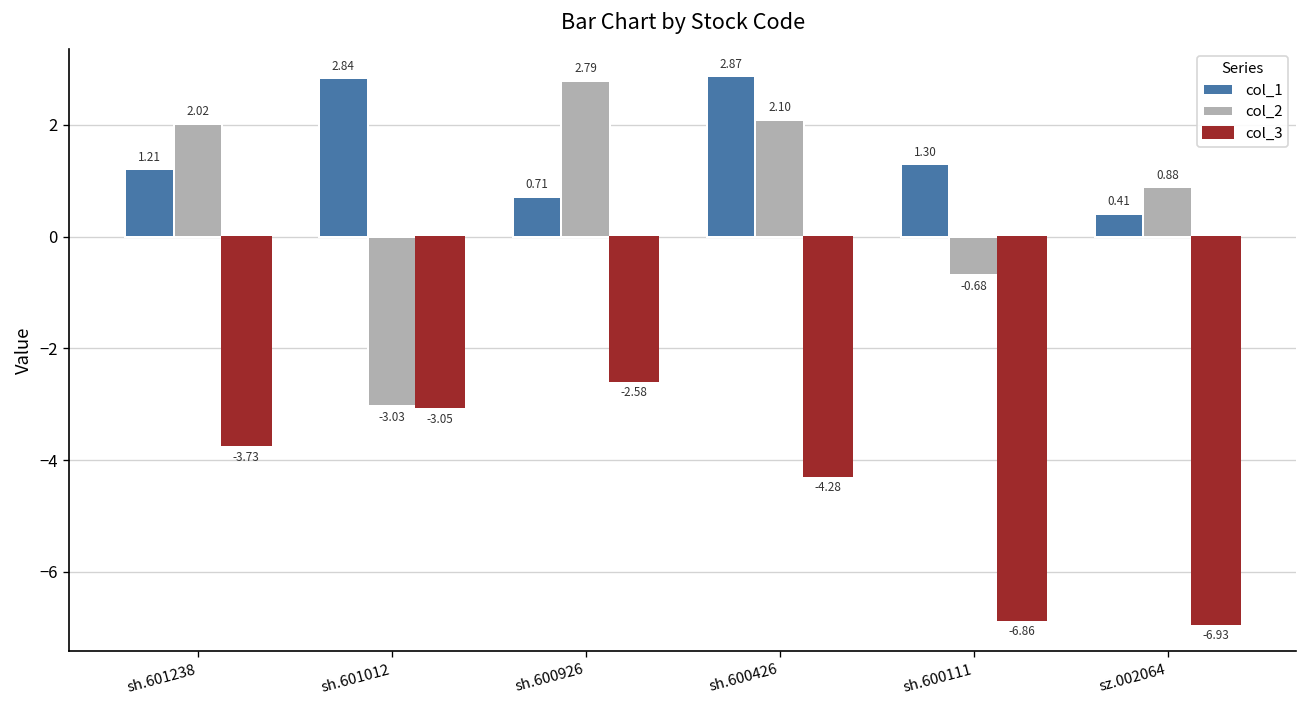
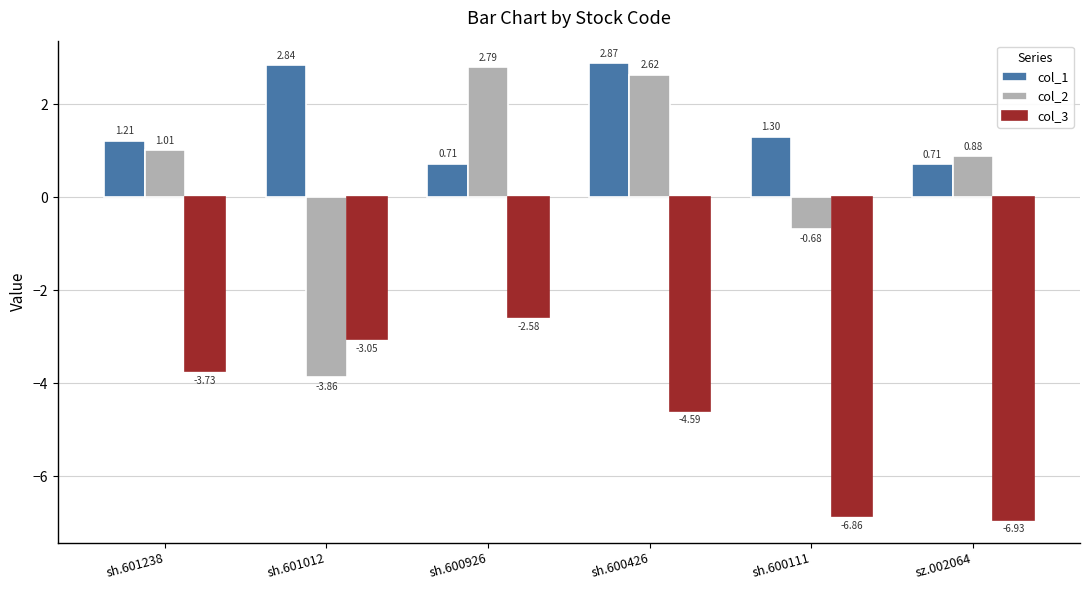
  {
    "col_1": {
      "sh.601238": 1.21,
      "sh.601012": 2.84,
      "sh.600926": 0.71,
      "sh.600426": 2.87,
      "sh.600111": 1.30,
-     "sz.002064": 0.41
+     "sz.002064": 0.71
    },
    "col_2": {
-     "sh.601238": 2.02,
-     "sh.601012": -3.03,
+     "sh.601238": 1.01,
+     "sh.601012": -3.86,
      "sh.600926": 2.79,
-     "sh.600426": 2.10,
+     "sh.600426": 2.62,
      "sh.600111": -0.68,
      "sz.002064": 0.88
    },
    "col_3": {
      "sh.601238": -3.73,
      "sh.601012": -3.05,
      "sh.600926": -2.58,
-     "sh.600426": -4.28,
+     "sh.600426": -4.59,
      "sh.600111": -6.86,
      "sz.002064": -6.93
    }
  }
